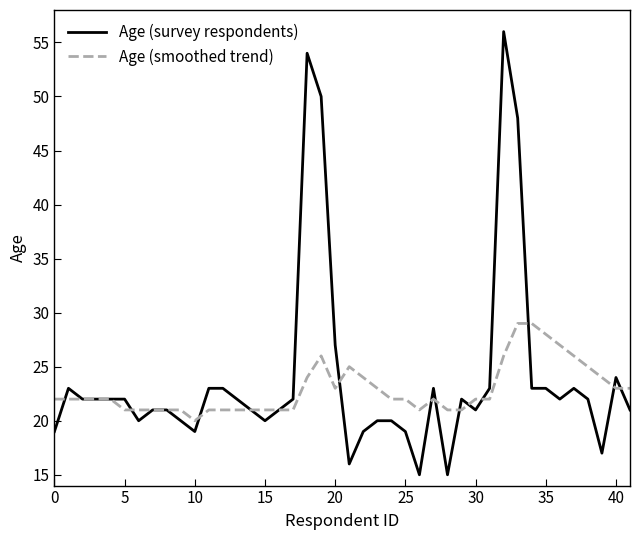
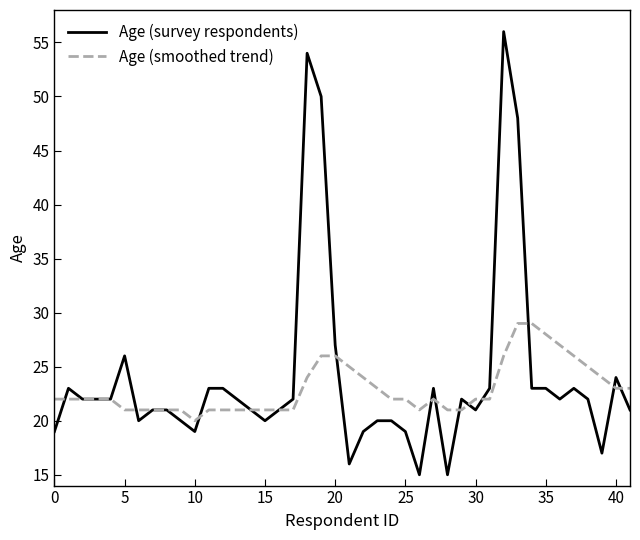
  {
    "Age (survey respondents)": {
      "0": 19,
-     "5": 22,
+     "5": 26,
      "10": 19,
      "15": 20,
      "20": 27,
      "25": 19,
      "30": 21,
      "35": 23,
      "40": 24
    },
    "Age (smoothed trend)": {
      "0": 22,
      "5": 21,
      "10": 20,
      "15": 21,
-     "20": 23,
+     "20": 26,
      "25": 22,
      "30": 22,
      "35": 28,
      "40": 23
    }
  }
